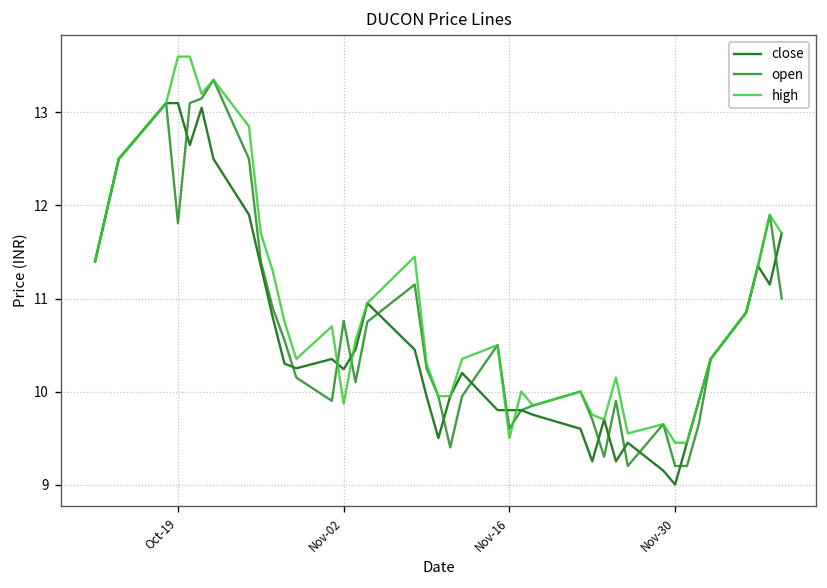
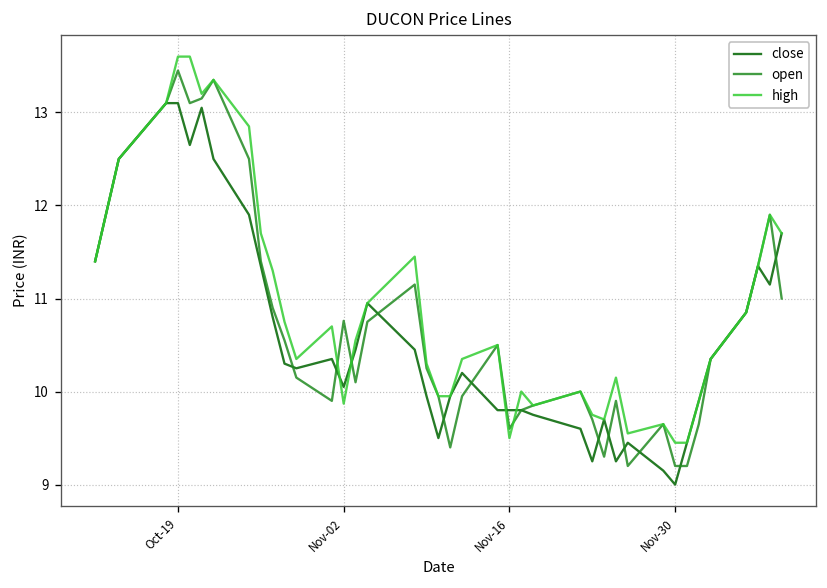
  {
    "close": {
      "Oct-19": 13.1,
-     "Nov-02": 10.2,
+     "Nov-02": 10.1,
      "Nov-16": 9.8,
      "Nov-30": 9.0
    },
    "open": {
-     "Oct-19": 11.8,
+     "Oct-19": 13.5,
      "Nov-02": 10.8,
      "Nov-16": 9.6,
      "Nov-30": 9.2
    },
    "high": {
      "Oct-19": 13.6,
      "Nov-02": 9.9,
      "Nov-16": 9.5,
      "Nov-30": 9.5
    }
  }
